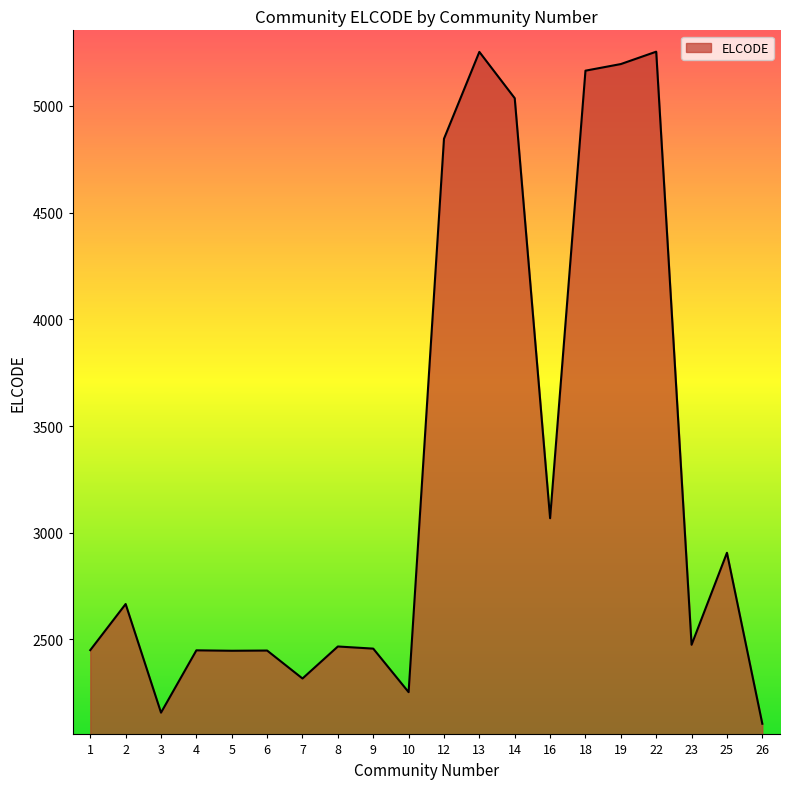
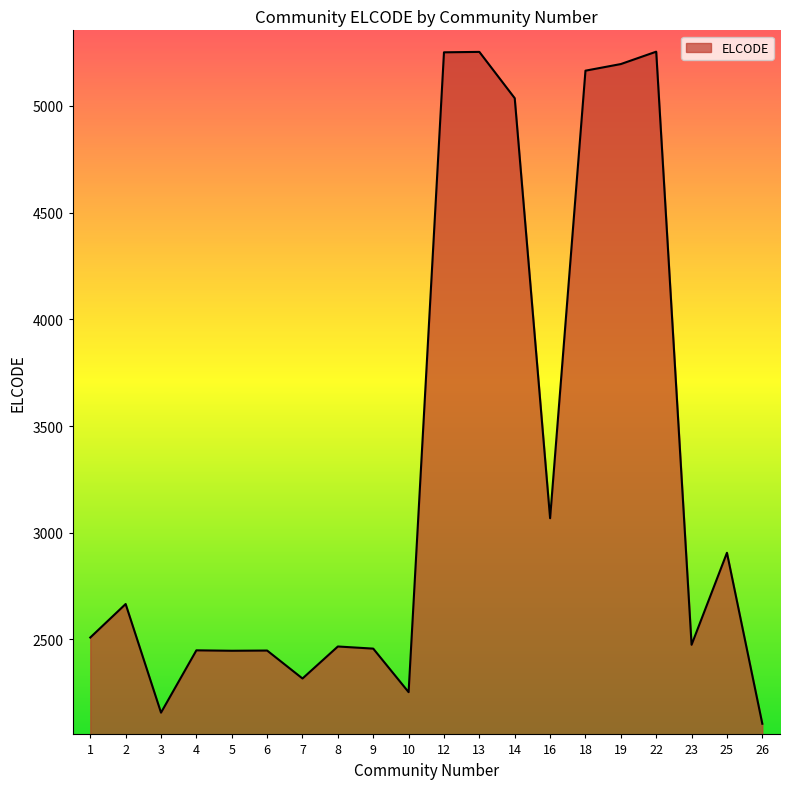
  {
-   "1": 2450,
+   "1": 2510,
    "2": 2670,
    "3": 2160,
    "4": 2450,
    "5": 2450,
    "6": 2450,
    "7": 2320,
    "8": 2470,
    "9": 2460,
    "10": 2250,
-   "12": 4850,
+   "12": 5250,
    "13": 5250,
    "14": 5040,
    "16": 3070,
    "18": 5170,
    "19": 5200,
    "22": 5250,
    "23": 2480,
    "25": 2910,
    "26": 2110
  }
